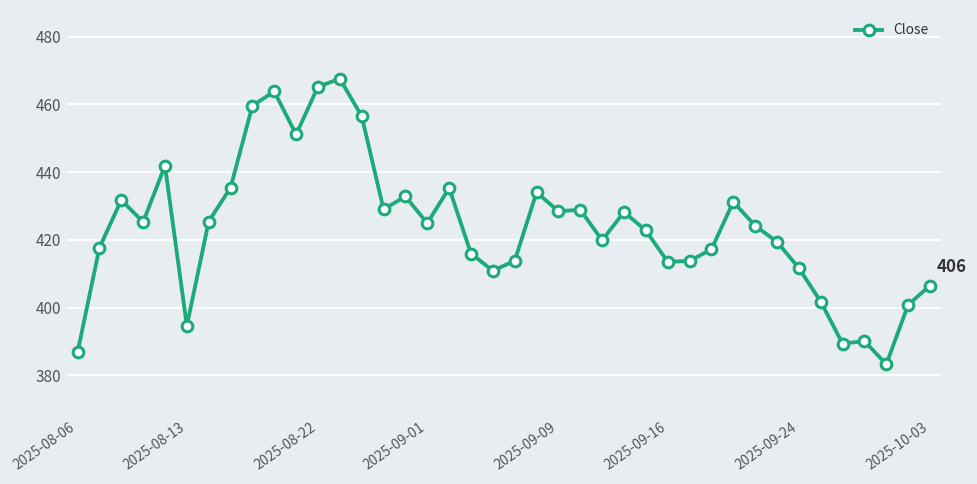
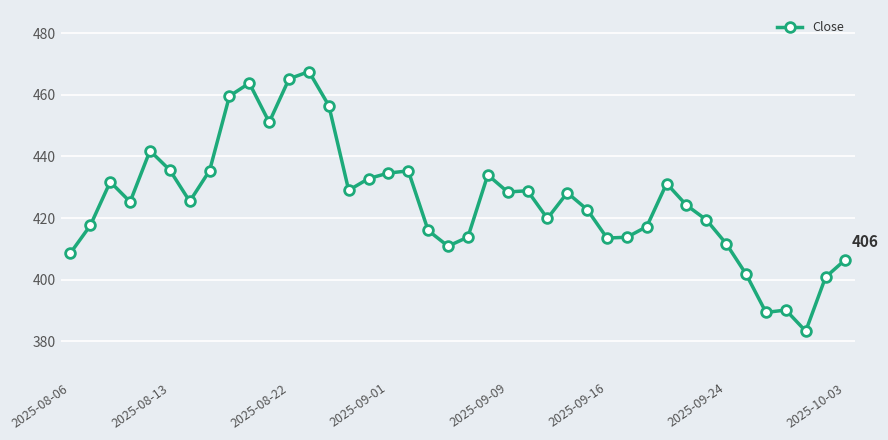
  {
-   "2025-08-06": 387,
-   "2025-08-13": 395,
+   "2025-08-06": 409,
+   "2025-08-13": 436,
    "2025-08-22": 465,
-   "2025-09-01": 425,
+   "2025-09-01": 435,
    "2025-09-09": 428,
    "2025-09-16": 413,
    "2025-09-24": 412
  }
